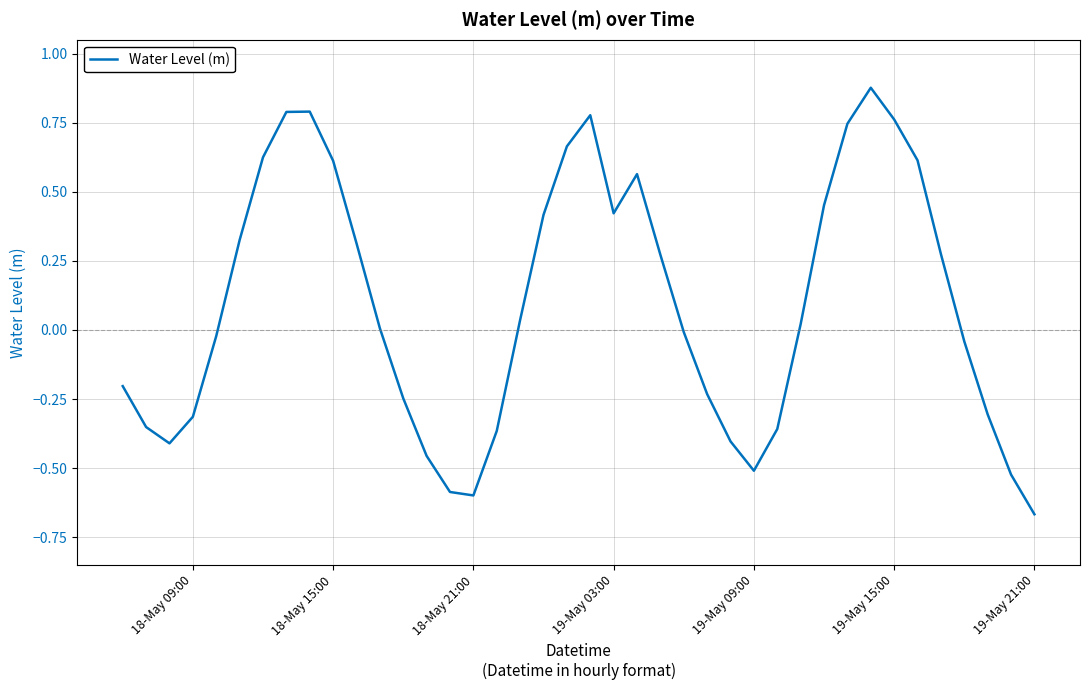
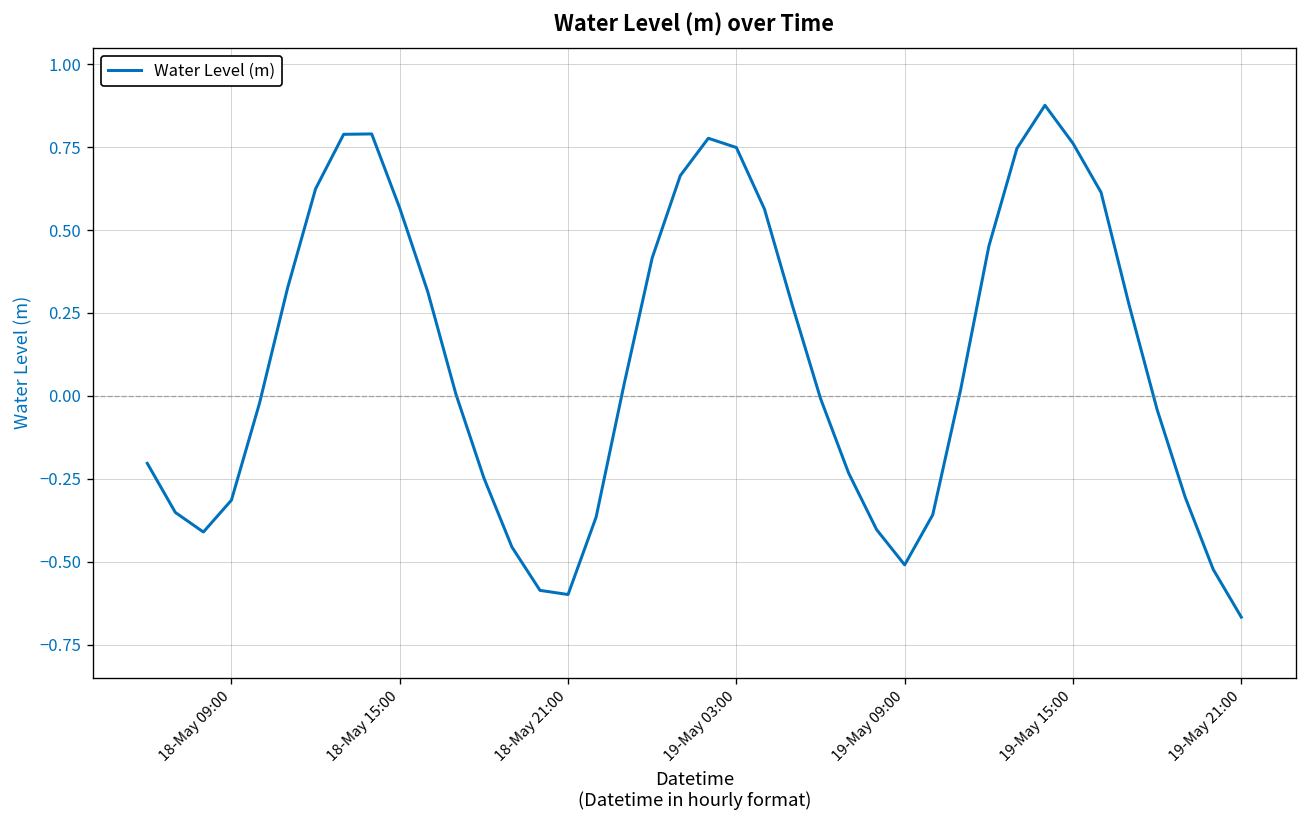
  {
    "18-May 09:00": -0.31,
-   "18-May 15:00": 0.61,
+   "18-May 15:00": 0.57,
    "18-May 21:00": -0.60,
-   "19-May 03:00": 0.42,
+   "19-May 03:00": 0.75,
    "19-May 09:00": -0.51,
    "19-May 15:00": 0.76,
    "19-May 21:00": -0.67
  }
